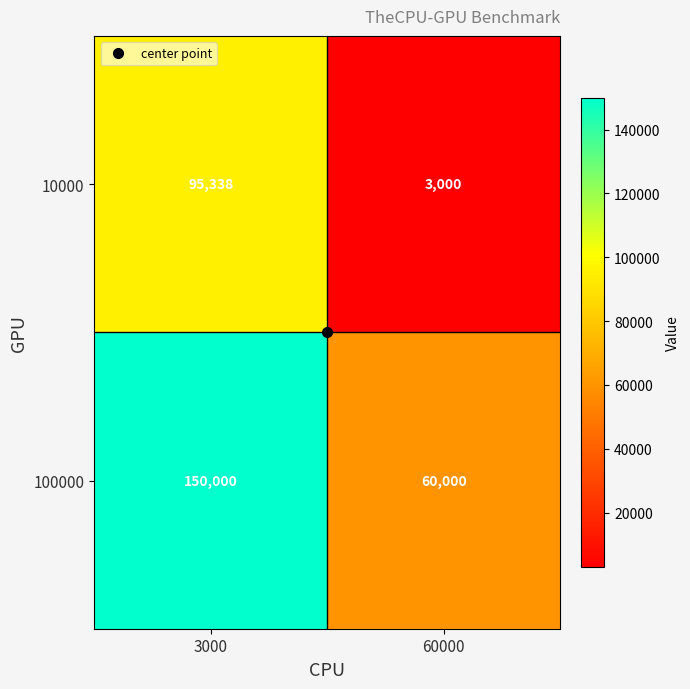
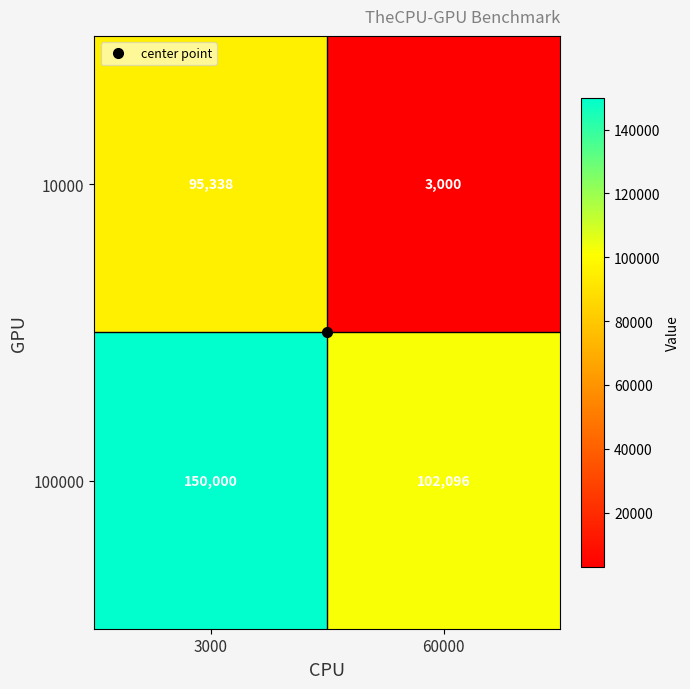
  {
    "10000": {
      "3000": "95,338",
      "60000": "3,000"
    },
    "100000": {
      "3000": "150,000",
-     "60000": "60,000"
+     "60000": "102,096"
    }
  }
